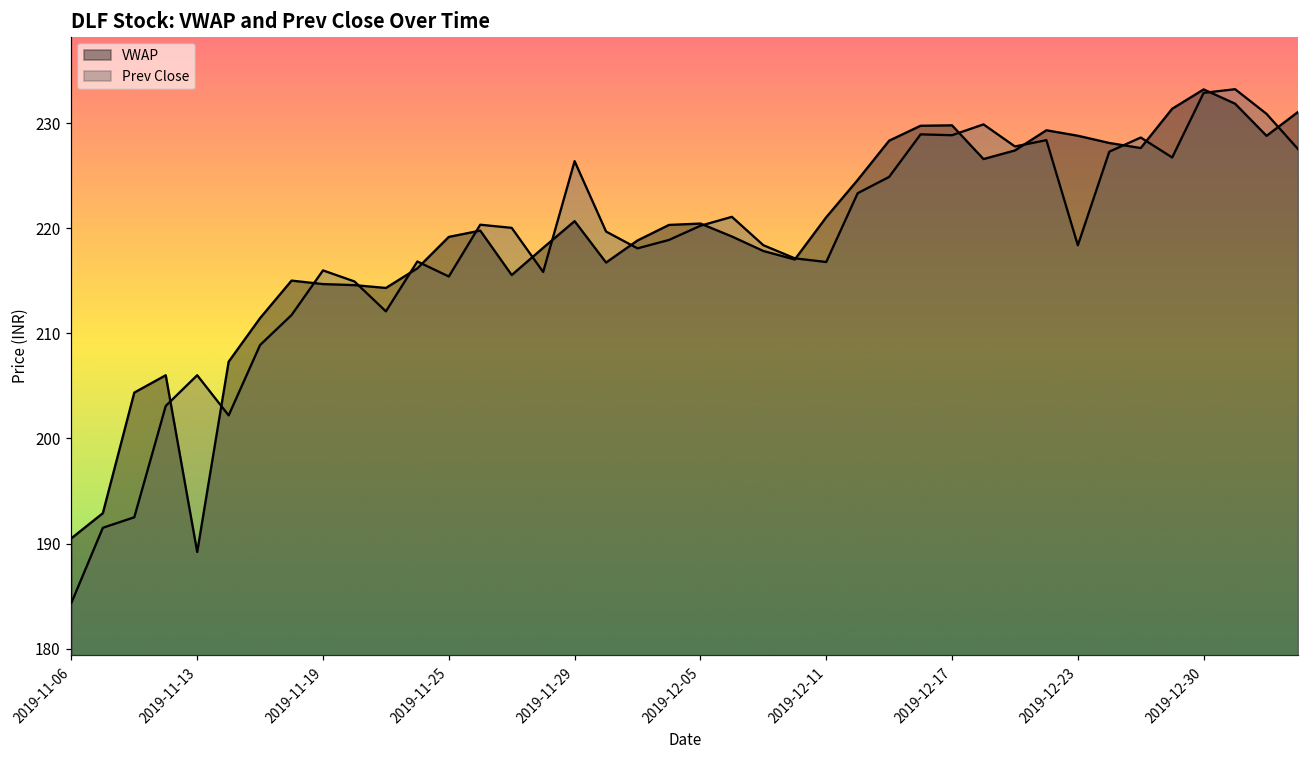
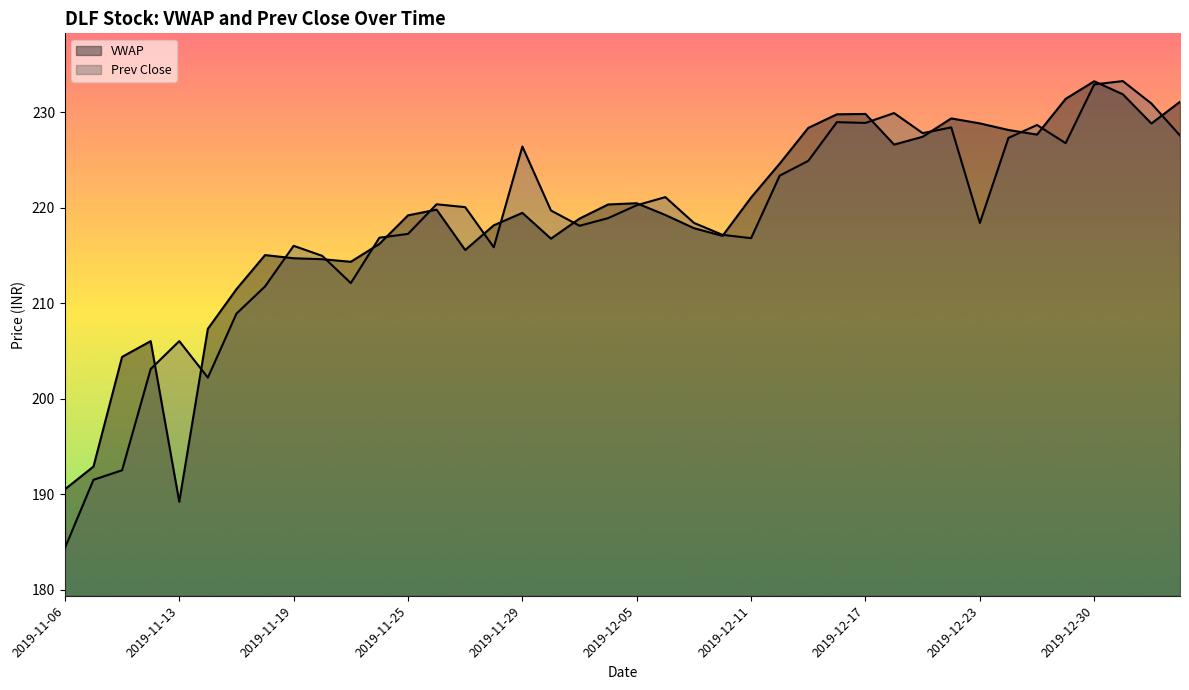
  {
    "VWAP": {
      "2019-11-06": 191,
      "2019-11-13": 189,
      "2019-11-19": 215,
      "2019-11-25": 219,
-     "2019-11-29": 221,
+     "2019-11-29": 219,
      "2019-12-11": 221,
      "2019-12-17": 230,
      "2019-12-23": 229,
      "2019-12-30": 233
    },
    "Prev Close": {
      "2019-11-06": 184,
      "2019-11-13": 206,
      "2019-11-19": 216,
-     "2019-11-25": 215,
+     "2019-11-25": 217,
      "2019-11-29": 226,
      "2019-12-11": 217,
      "2019-12-17": 229,
      "2019-12-23": 218,
      "2019-12-30": 233
    }
  }
